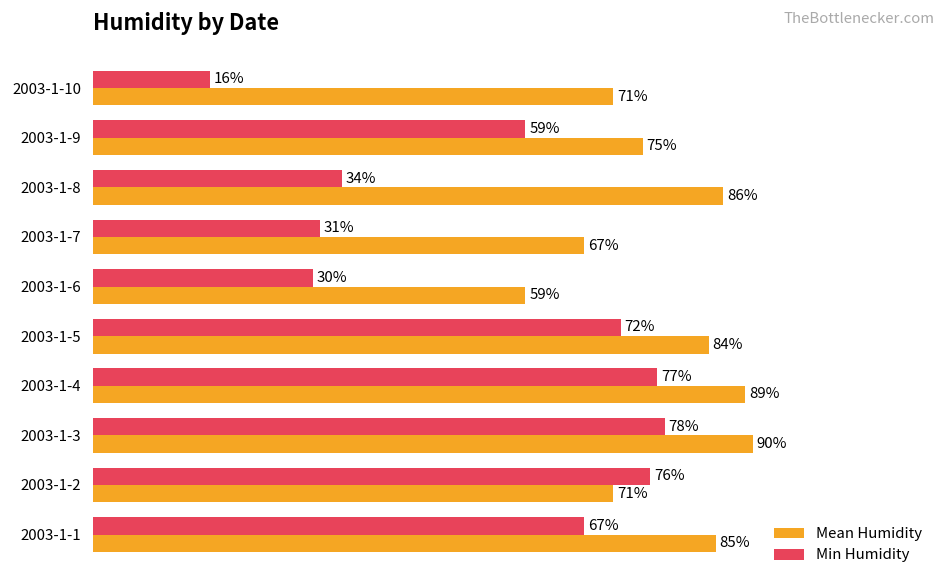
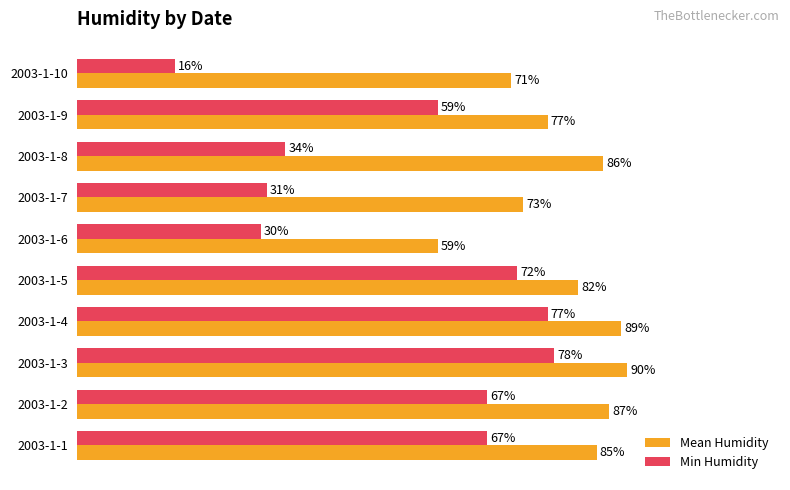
  {
    "Mean Humidity": {
      "2003-1-10": "71%",
-     "2003-1-9": "75%",
+     "2003-1-9": "77%",
      "2003-1-8": "86%",
-     "2003-1-7": "67%",
+     "2003-1-7": "73%",
      "2003-1-6": "59%",
-     "2003-1-5": "84%",
+     "2003-1-5": "82%",
      "2003-1-4": "89%",
      "2003-1-3": "90%",
-     "2003-1-2": "71%",
+     "2003-1-2": "87%",
      "2003-1-1": "85%"
    },
    "Min Humidity": {
      "2003-1-10": "16%",
      "2003-1-9": "59%",
      "2003-1-8": "34%",
      "2003-1-7": "31%",
      "2003-1-6": "30%",
      "2003-1-5": "72%",
      "2003-1-4": "77%",
      "2003-1-3": "78%",
-     "2003-1-2": "76%",
+     "2003-1-2": "67%",
      "2003-1-1": "67%"
    }
  }
